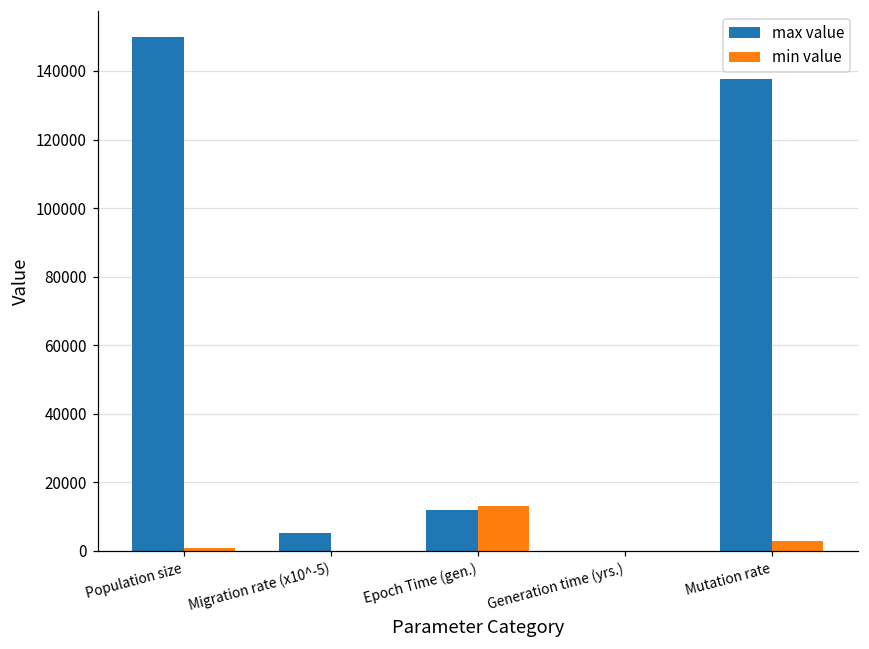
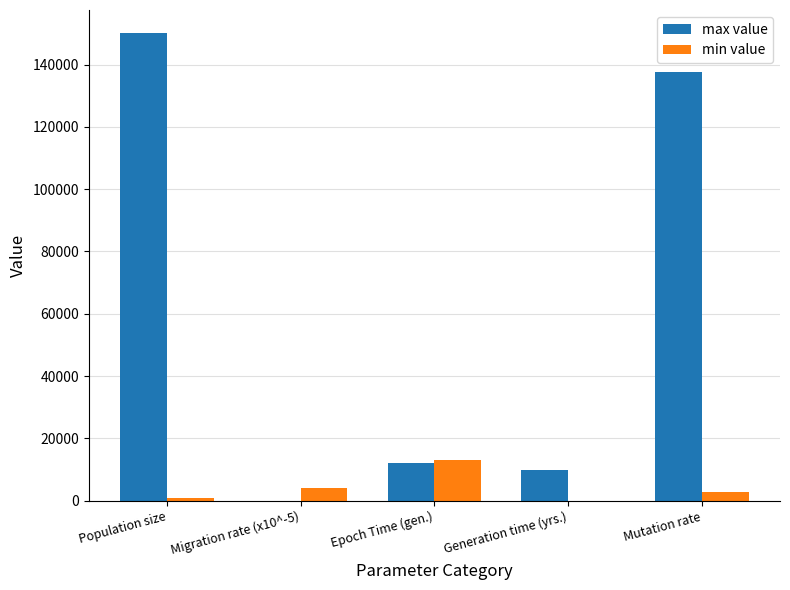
  {
    "max value": {
      "Population size": 150000,
-     "Migration rate (x10^-5)": 5000,
+     "Migration rate (x10^-5)": 0,
      "Epoch Time (gen.)": 12000,
-     "Generation time (yrs.)": 0,
+     "Generation time (yrs.)": 10000,
      "Mutation rate": 138000
    },
    "min value": {
      "Population size": 1000,
-     "Migration rate (x10^-5)": 0,
+     "Migration rate (x10^-5)": 4000,
      "Epoch Time (gen.)": 13000,
      "Mutation rate": 3000
    }
  }
